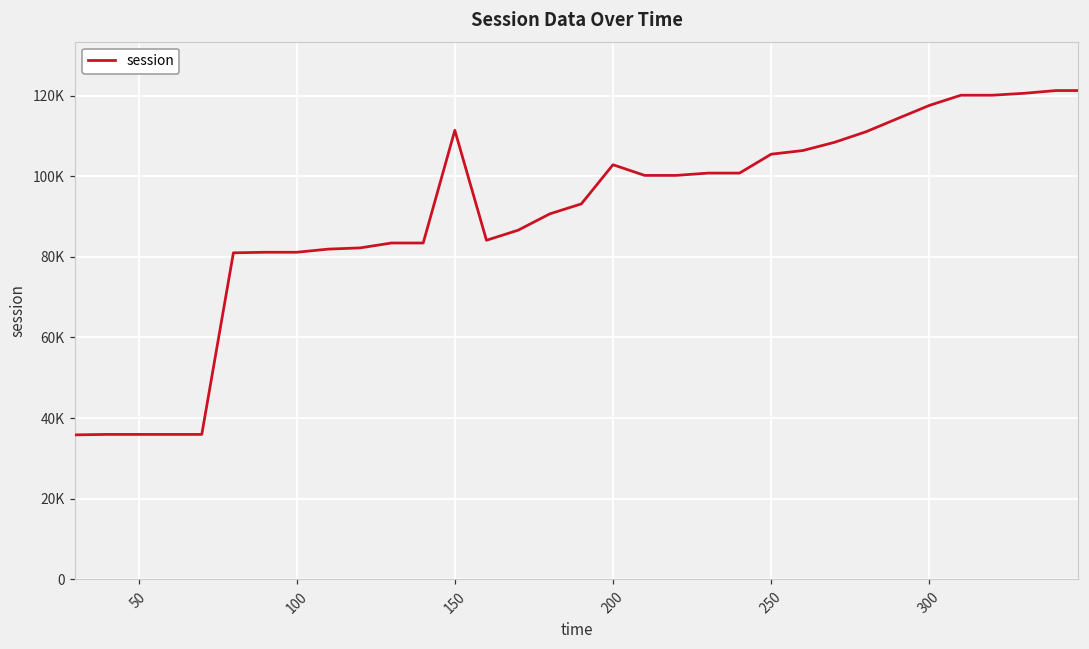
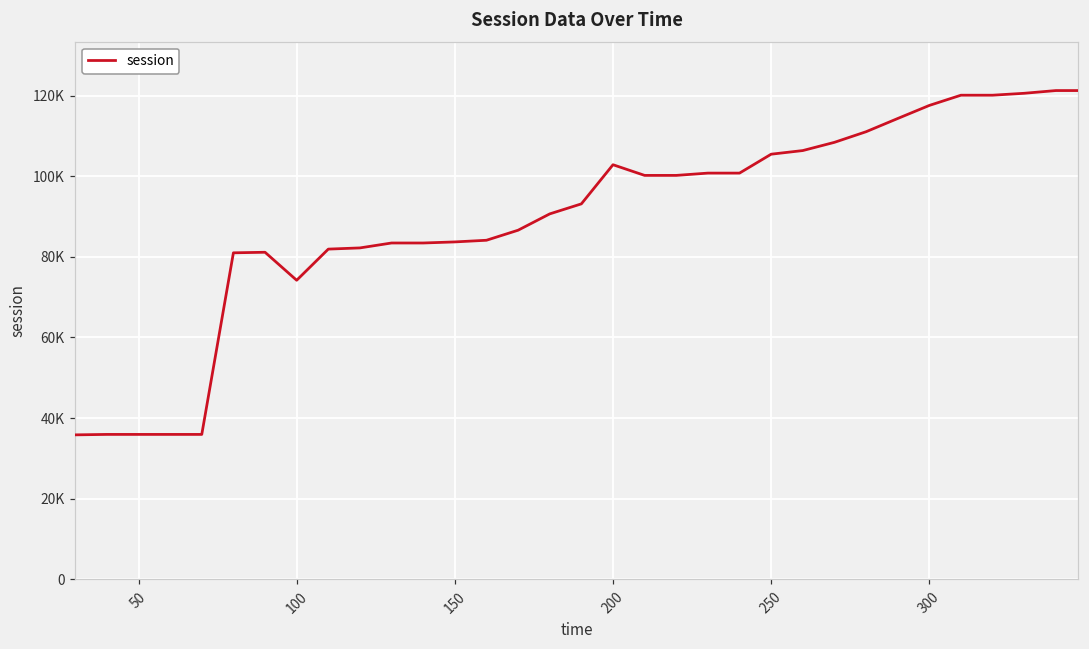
  {
    "50": 36000,
-   "100": 81000,
-   "150": 111000,
+   "100": 74000,
+   "150": 84000,
    "200": 103000,
    "250": 105000,
    "300": 118000
  }
